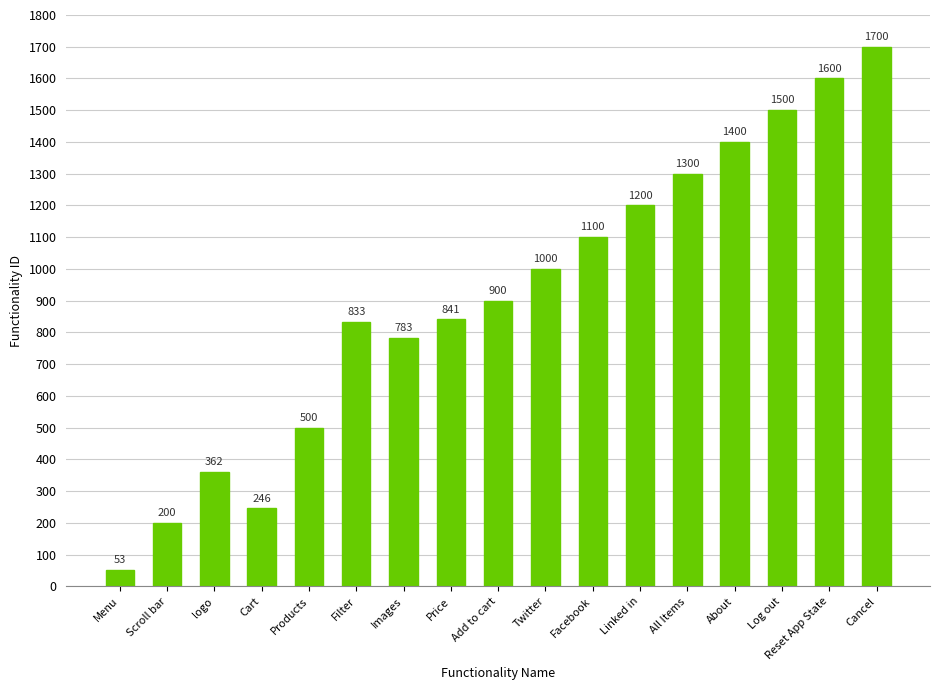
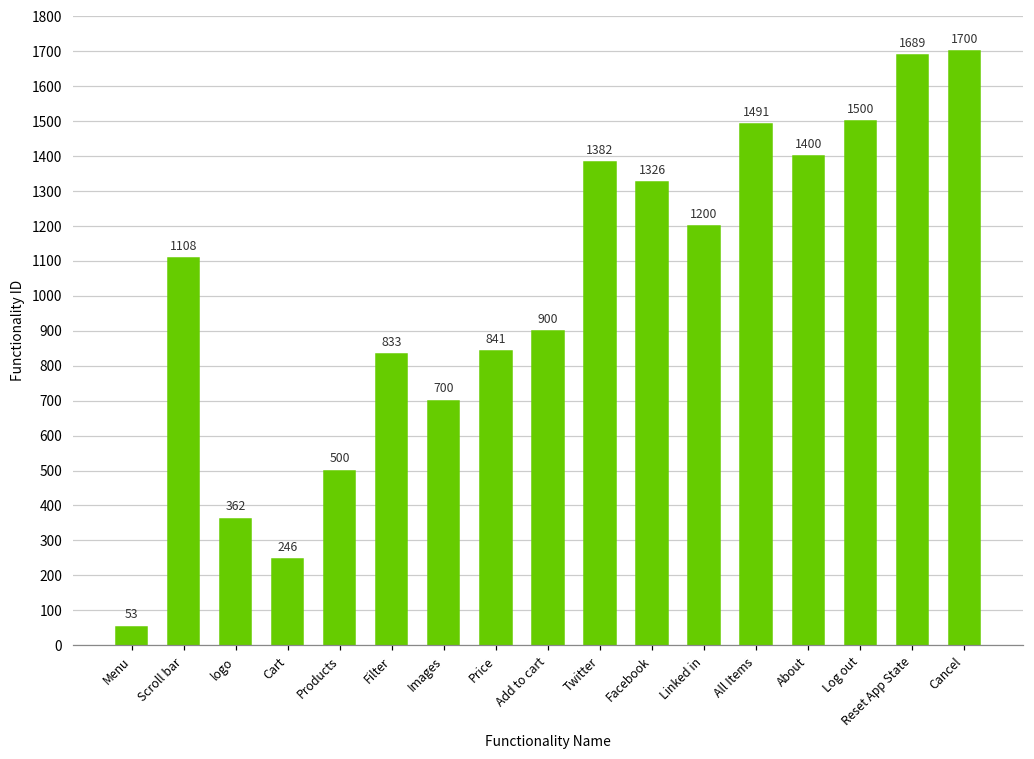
  {
    "Menu": 53,
-   "Scroll bar": 200,
+   "Scroll bar": 1108,
    "logo": 362,
    "Cart": 246,
    "Products": 500,
    "Filter": 833,
-   "Images": 783,
+   "Images": 700,
    "Price": 841,
    "Add to cart": 900,
-   "Twitter": 1000,
-   "Facebook": 1100,
+   "Twitter": 1382,
+   "Facebook": 1326,
    "Linked in": 1200,
-   "All Items": 1300,
+   "All Items": 1491,
    "About": 1400,
    "Log out": 1500,
-   "Reset App State": 1600,
+   "Reset App State": 1689,
    "Cancel": 1700
  }
